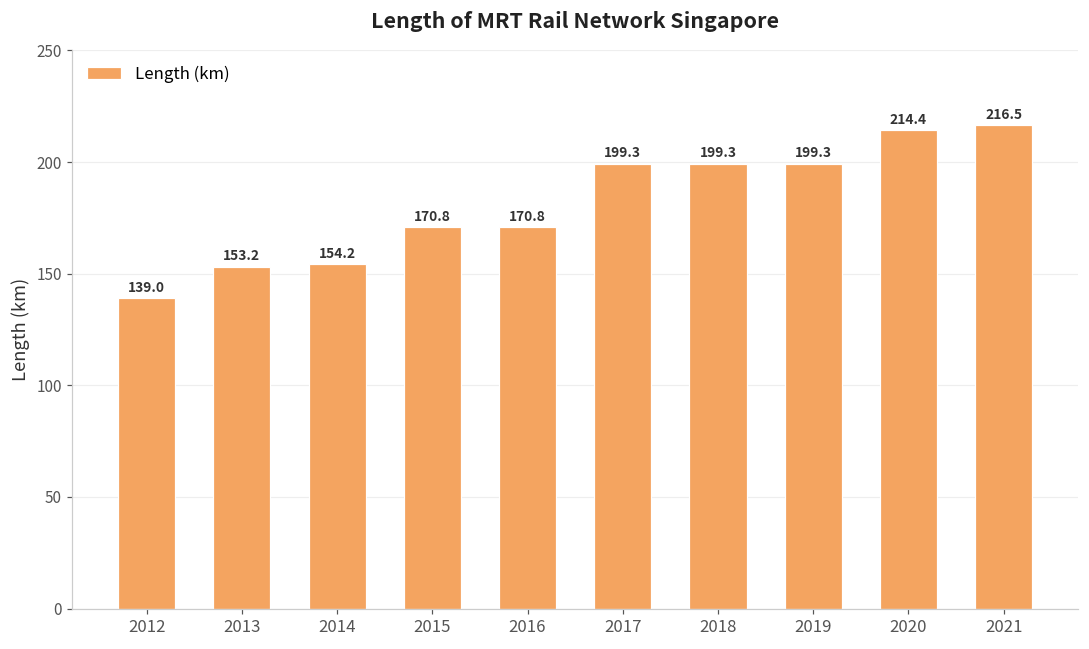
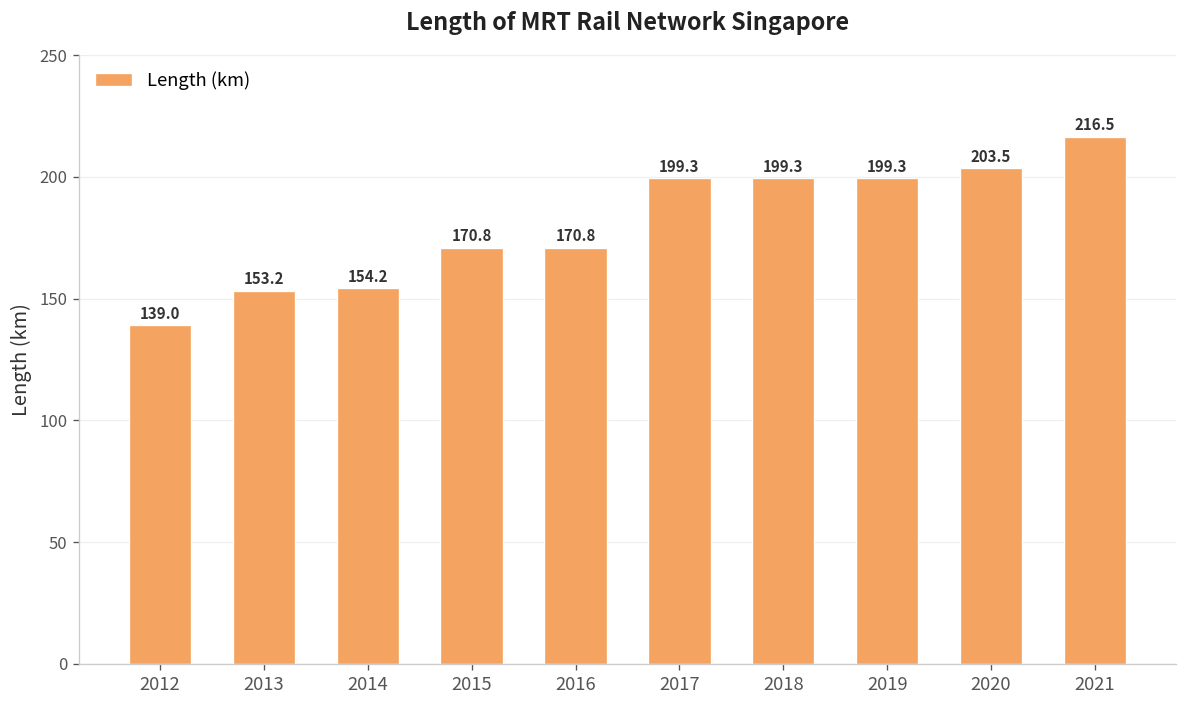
  {
    "2012": 139.0,
    "2013": 153.2,
    "2014": 154.2,
    "2015": 170.8,
    "2016": 170.8,
    "2017": 199.3,
    "2018": 199.3,
    "2019": 199.3,
-   "2020": 214.4,
+   "2020": 203.5,
    "2021": 216.5
  }
